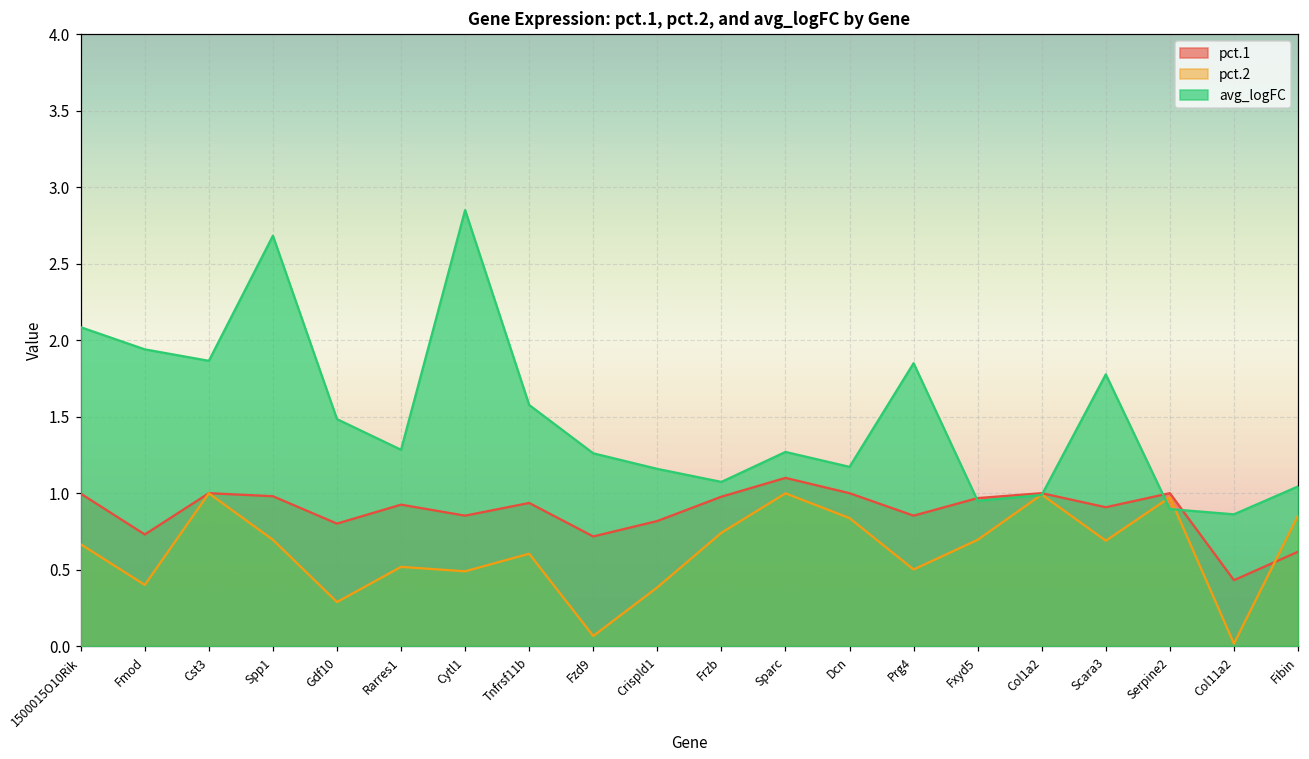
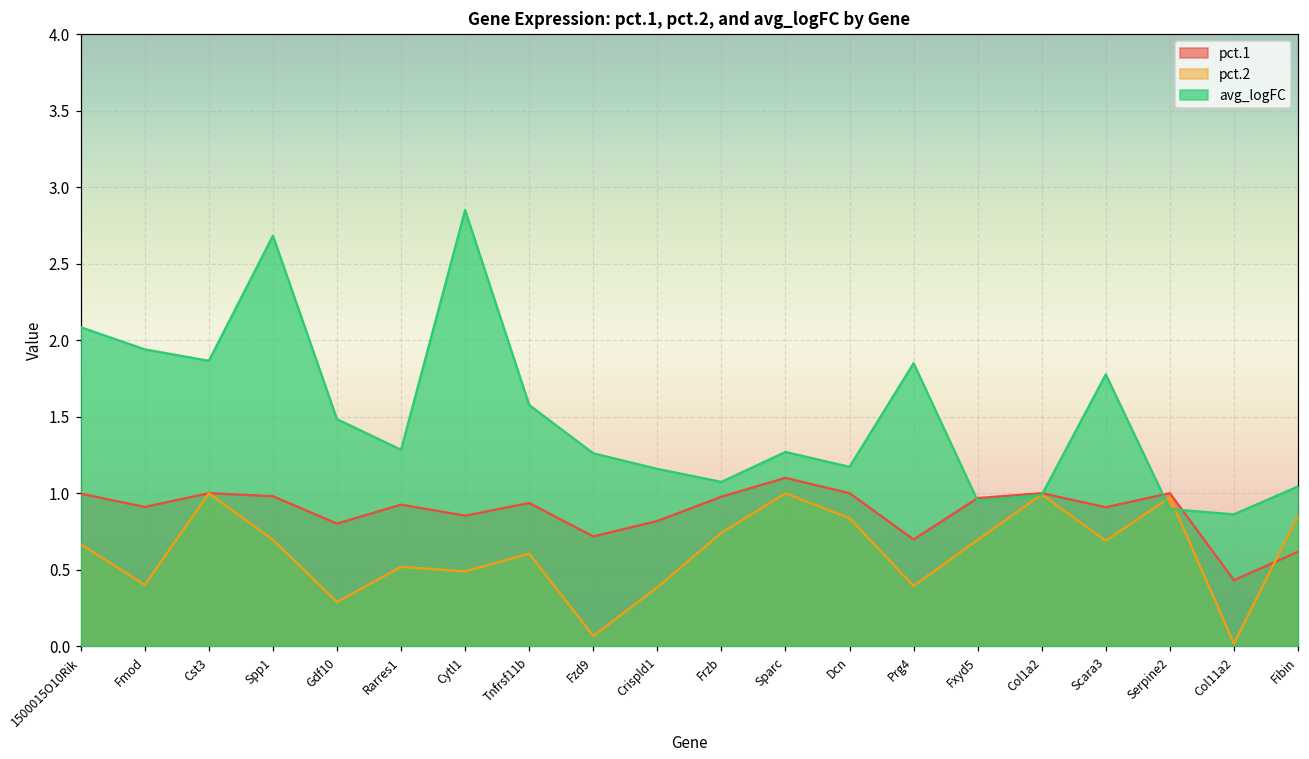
  {
    "pct.1": {
      "1500015O10Rik": 1.00,
-     "Fmod": 0.73,
+     "Fmod": 0.91,
      "Spp1": 0.98,
      "Gdf10": 0.80,
      "Rarres1": 0.93,
      "Cytl1": 0.85,
      "Tnfrsf11b": 0.94,
      "Fzd9": 0.72,
      "Crispld1": 0.82,
      "Frzb": 0.98,
      "Sparc": 1.10,
      "Dcn": 1.00,
-     "Prg4": 0.85,
+     "Prg4": 0.70,
      "Scara3": 0.91,
      "Serpine2": 1.00,
      "Col11a2": 0.43,
      "Fibin": 0.62
    },
    "pct.2": {
      "1500015O10Rik": 0.67,
      "Fmod": 0.40,
      "Spp1": 0.70,
      "Gdf10": 0.29,
      "Rarres1": 0.52,
      "Cytl1": 0.49,
      "Tnfrsf11b": 0.60,
      "Fzd9": 0.07,
      "Crispld1": 0.38,
      "Frzb": 0.74,
      "Sparc": 1.00,
      "Dcn": 0.84,
-     "Prg4": 0.50,
+     "Prg4": 0.39,
      "Fxyd5": 0.70,
      "Scara3": 0.69,
      "Serpine2": 0.97,
      "Col11a2": 0.02,
      "Fibin": 0.85
    },
    "avg_logFC": {
      "1500015O10Rik": 2.09,
      "Fmod": 1.94,
      "Cst3": 1.87,
      "Spp1": 2.68,
      "Gdf10": 1.48,
      "Rarres1": 1.28,
      "Cytl1": 2.85,
      "Tnfrsf11b": 1.58,
      "Fzd9": 1.26,
      "Crispld1": 1.16,
      "Frzb": 1.07,
      "Sparc": 1.27,
      "Dcn": 1.17,
      "Prg4": 1.85,
      "Scara3": 1.78,
      "Serpine2": 0.90,
      "Col11a2": 0.86,
      "Fibin": 1.04
    }
  }
